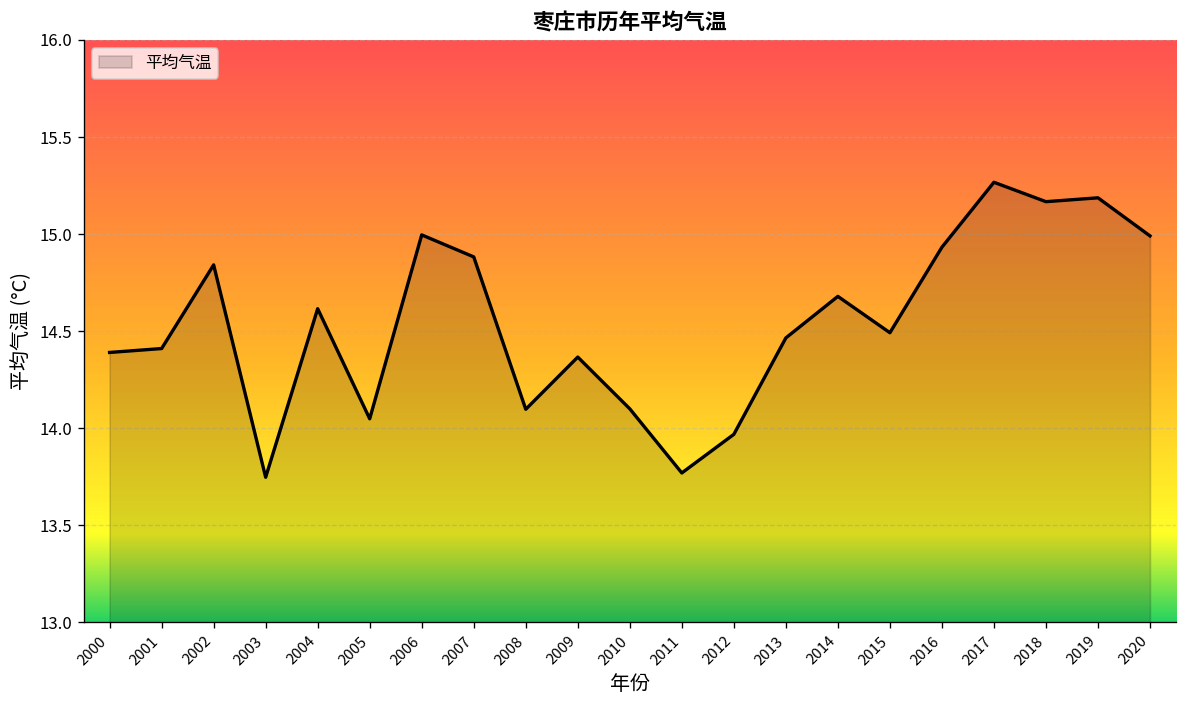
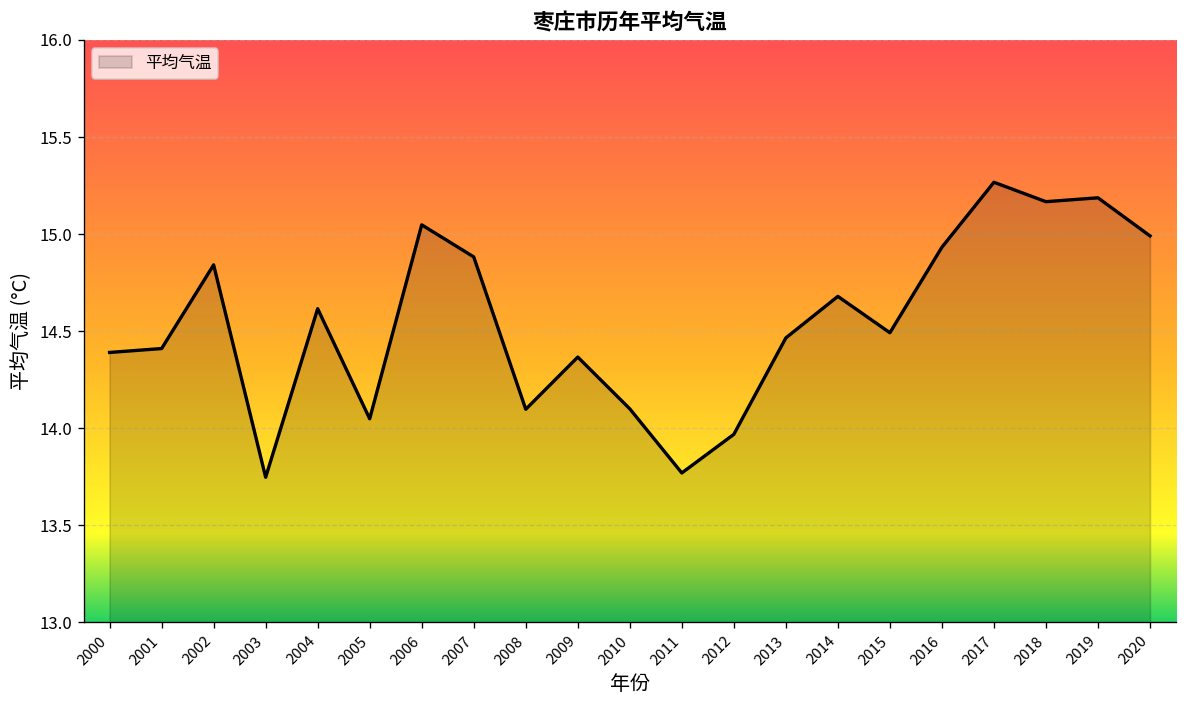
  {
    "2000": 14.39,
    "2001": 14.41,
    "2002": 14.84,
    "2003": 13.75,
    "2004": 14.62,
    "2005": 14.05,
-   "2006": 15.00,
+   "2006": 15.05,
    "2007": 14.88,
    "2008": 14.10,
    "2009": 14.37,
    "2010": 14.10,
    "2011": 13.77,
    "2012": 13.97,
    "2013": 14.47,
    "2014": 14.68,
    "2015": 14.49,
    "2016": 14.93,
    "2017": 15.27,
    "2018": 15.17,
    "2019": 15.19,
    "2020": 14.99
  }
